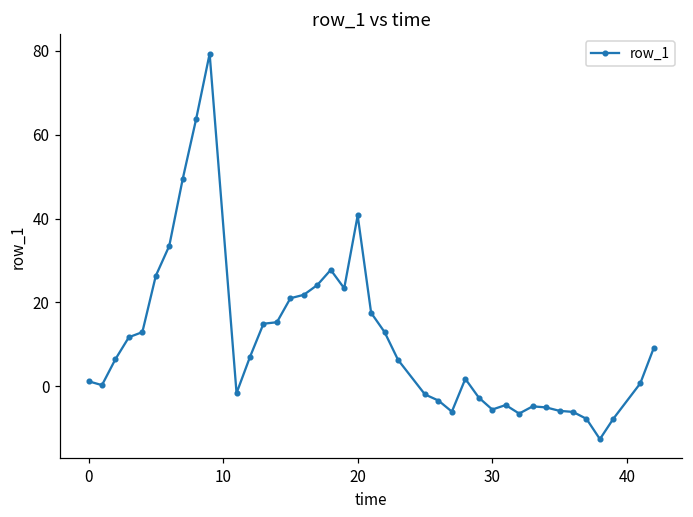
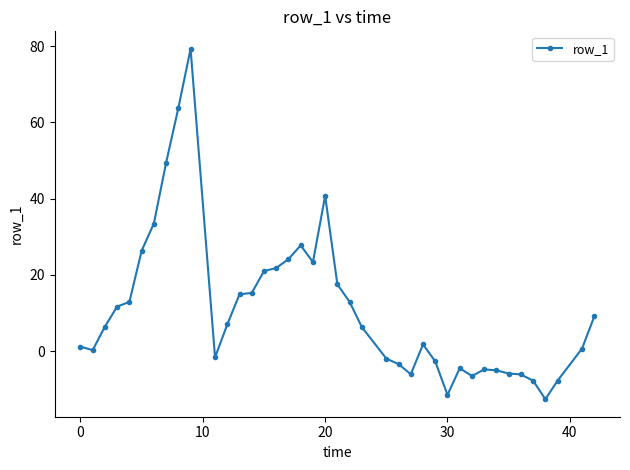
  {
    "0": 1,
    "20": 41,
-   "30": -6
+   "30": -11
  }
